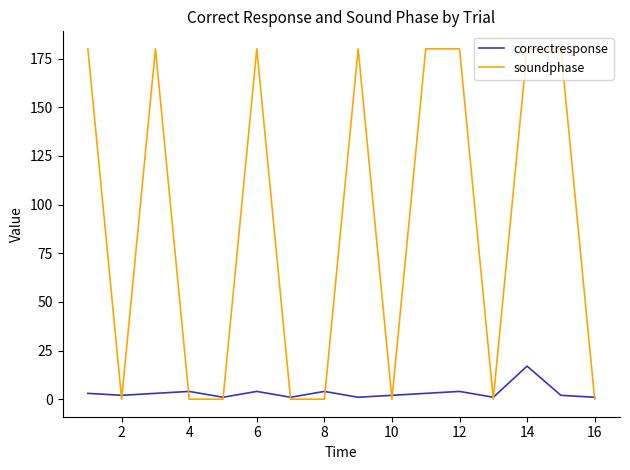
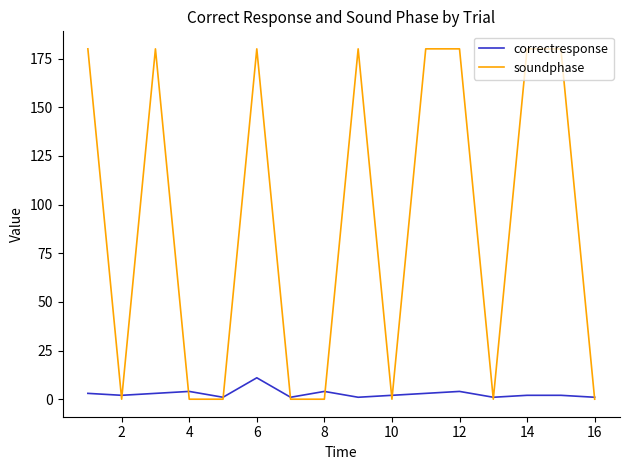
  {
    "correctresponse": {
      "2": 2,
      "4": 4,
-     "6": 4,
+     "6": 11,
      "8": 4,
      "10": 2,
      "12": 4,
-     "14": 17
+     "14": 2
    },
    "soundphase": {
      "2": 0,
      "4": 0,
      "6": 180,
      "8": 0,
      "10": 0,
      "12": 180
    }
  }
